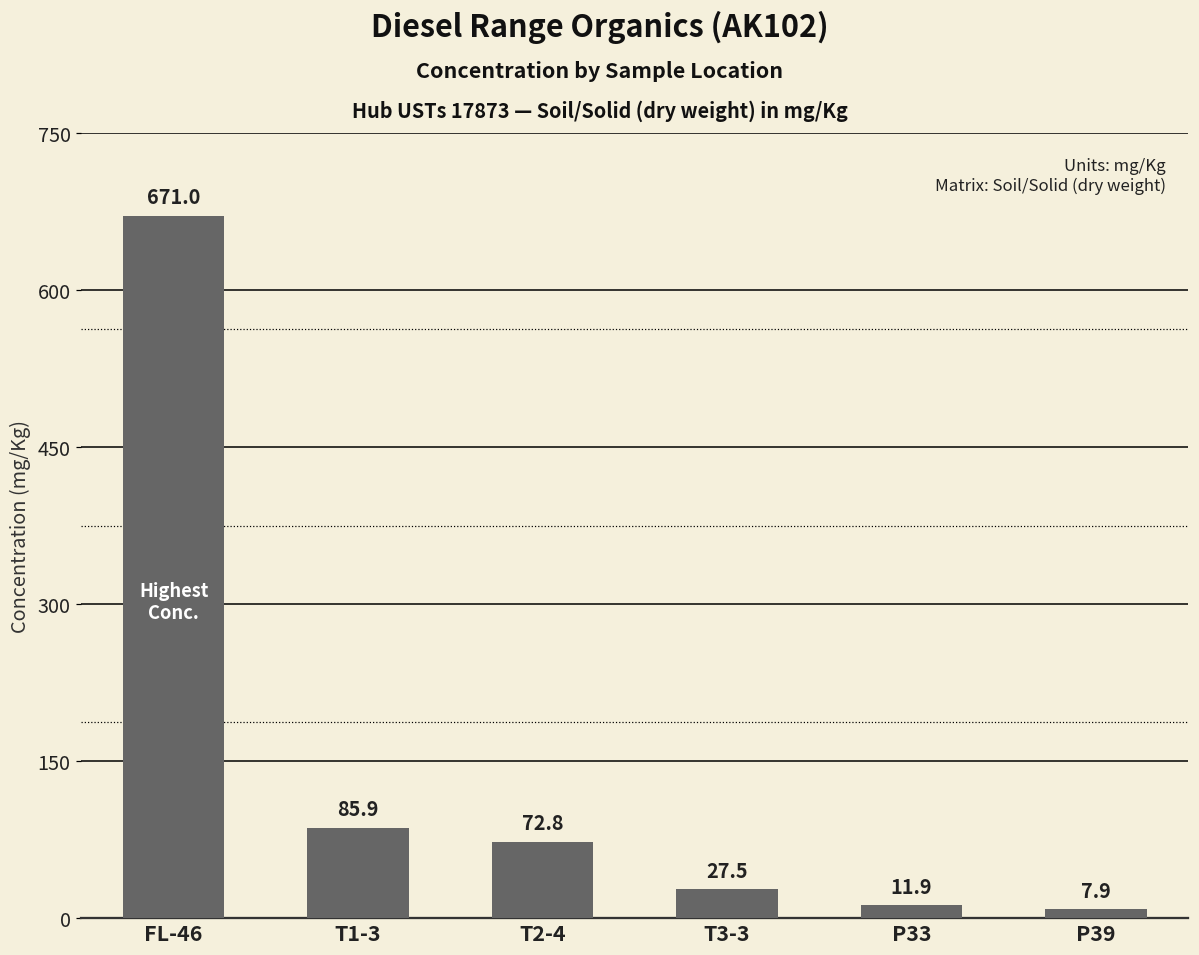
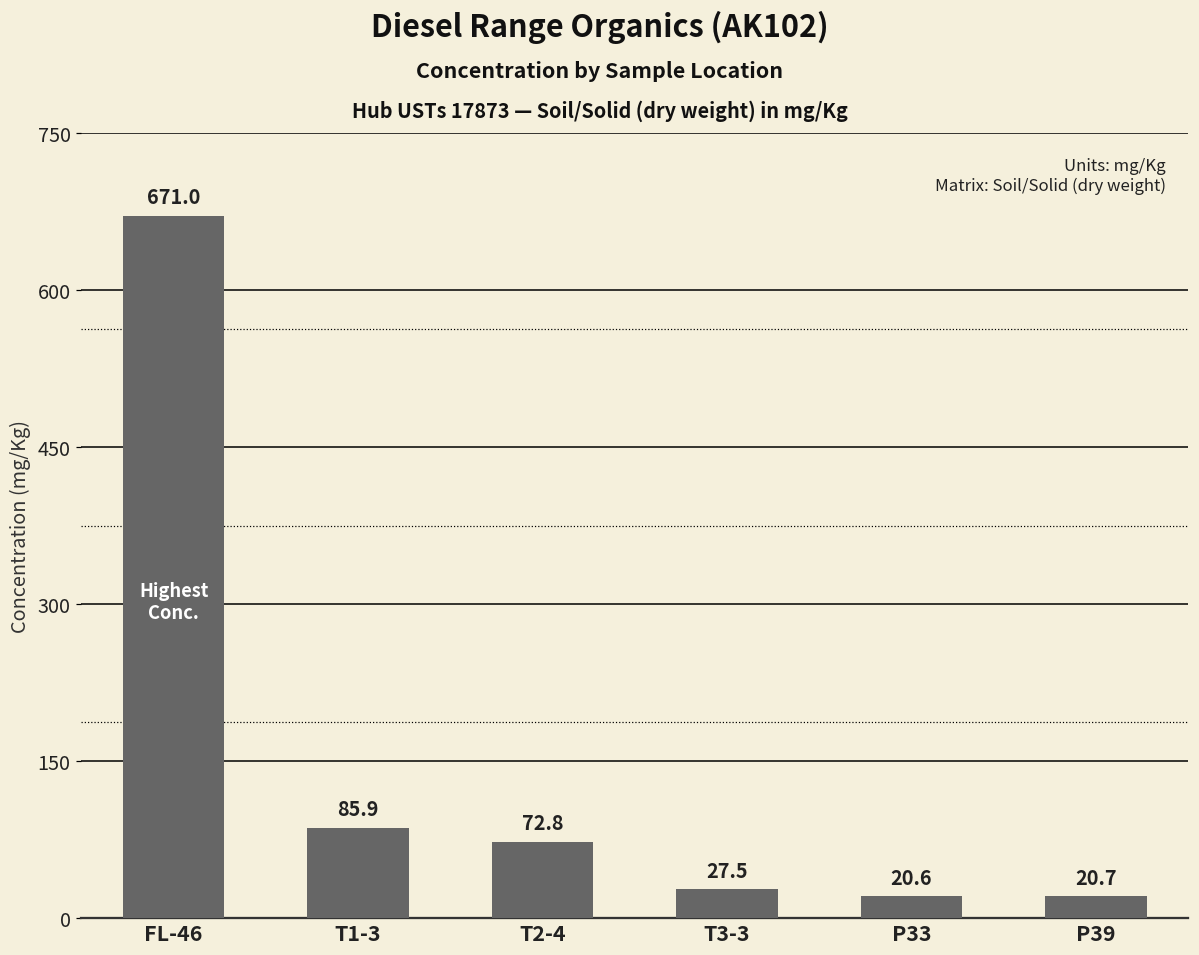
  {
    "FL-46": 671.0,
    "T1-3": 85.9,
    "T2-4": 72.8,
    "T3-3": 27.5,
-   "P33": 11.9,
-   "P39": 7.9
+   "P33": 20.6,
+   "P39": 20.7
  }
